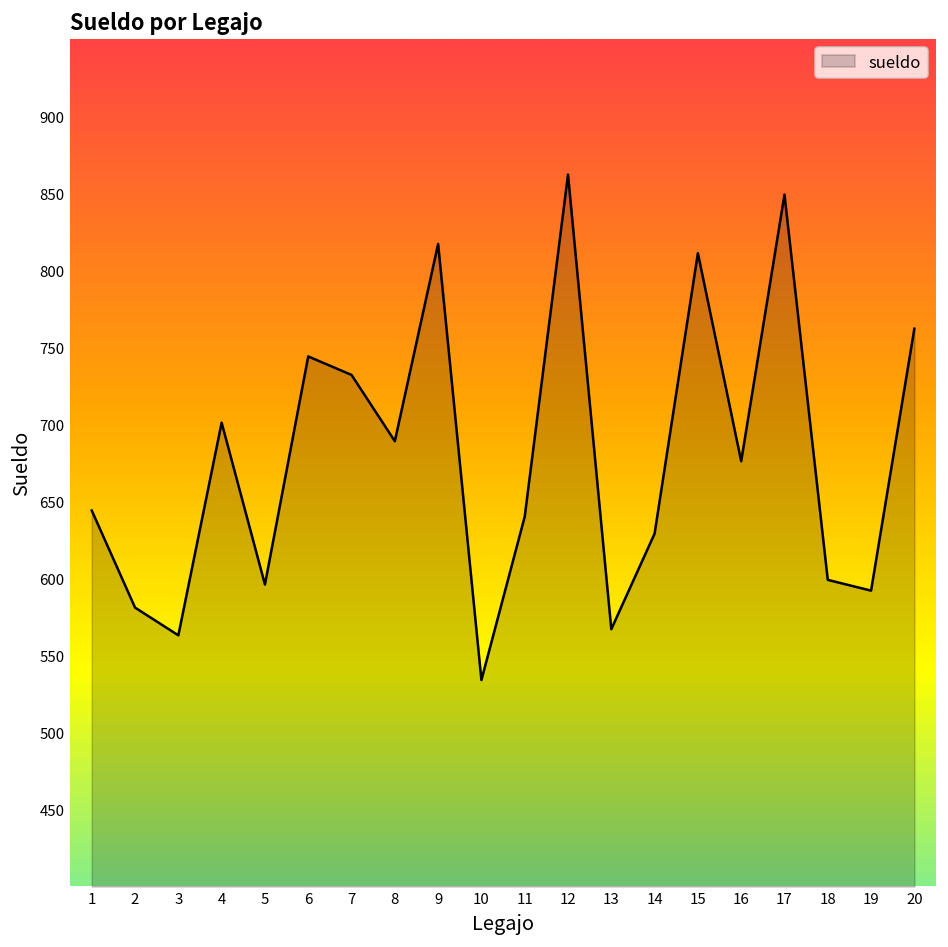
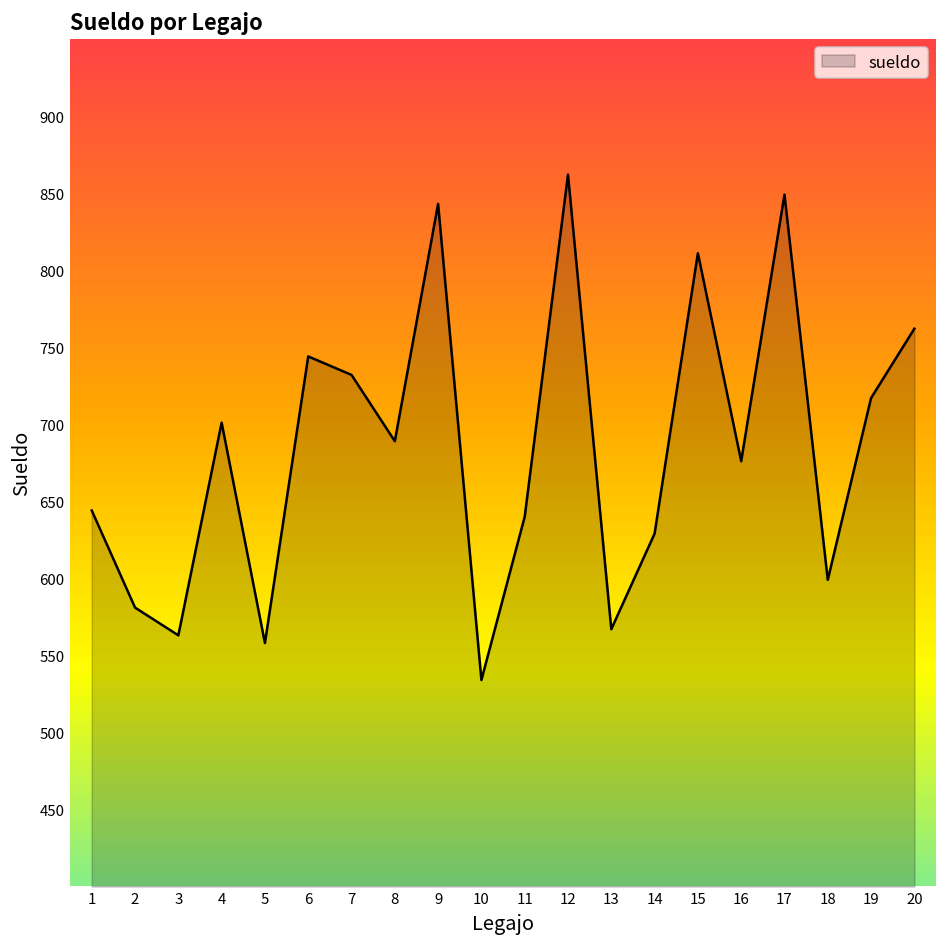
  {
    "1": 644,
    "2": 581,
    "3": 563,
    "4": 701,
-   "5": 596,
+   "5": 558,
    "6": 744,
    "7": 732,
    "8": 689,
-   "9": 817,
+   "9": 843,
    "10": 534,
    "11": 640,
    "12": 862,
    "13": 567,
    "14": 629,
    "15": 811,
    "16": 676,
    "17": 849,
    "18": 599,
-   "19": 592,
+   "19": 717,
    "20": 762
  }
